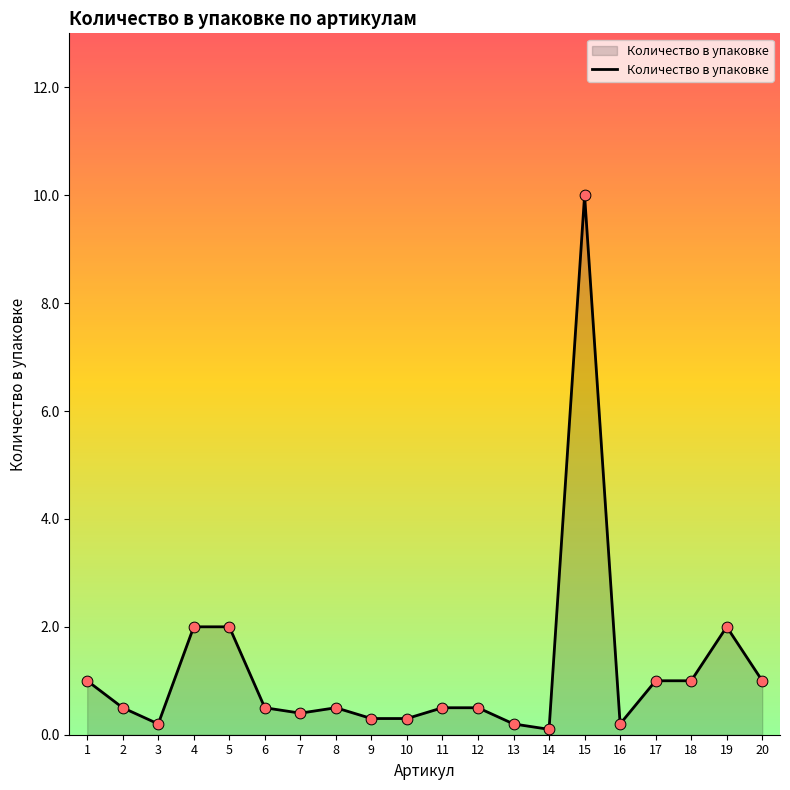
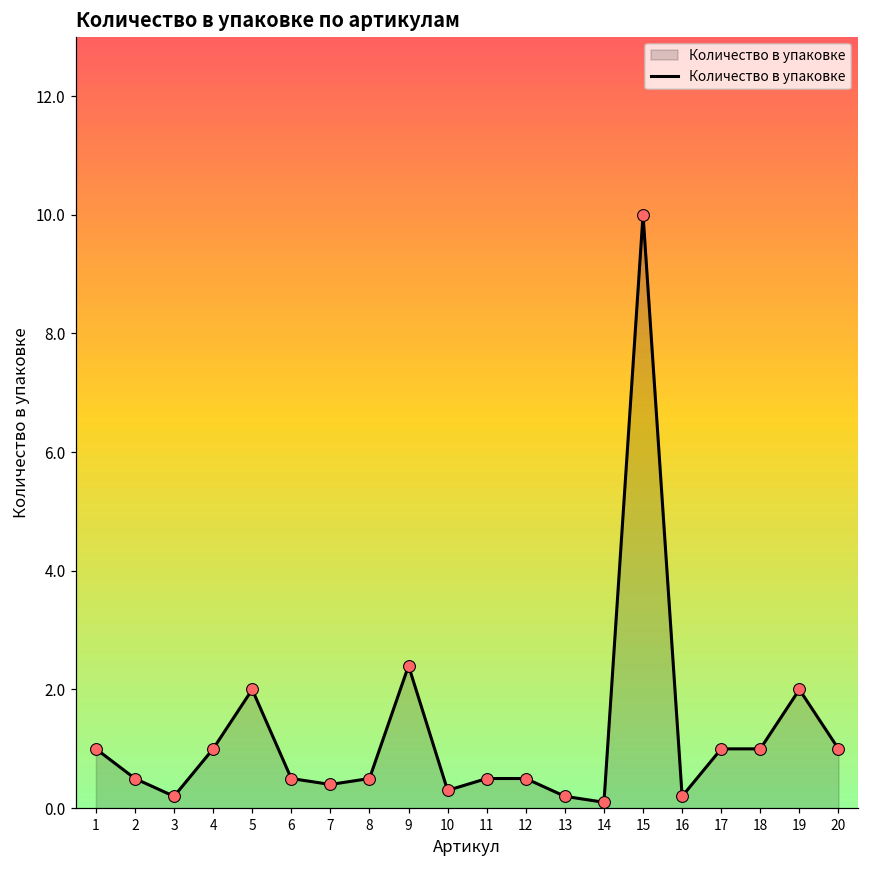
  {
    "1": 1.0,
    "2": 0.5,
    "3": 0.2,
-   "4": 2,
+   "4": 1,
    "5": 2.0,
    "6": 0.5,
    "7": 0.4,
    "8": 0.5,
-   "9": 0.3,
+   "9": 2.4,
    "10": 0.3,
    "11": 0.5,
    "12": 0.5,
    "13": 0.2,
    "14": 0.1,
    "15": 10.0,
    "16": 0.2,
    "17": 1.0,
    "18": 1.0,
    "19": 2.0,
    "20": 1.0
  }
